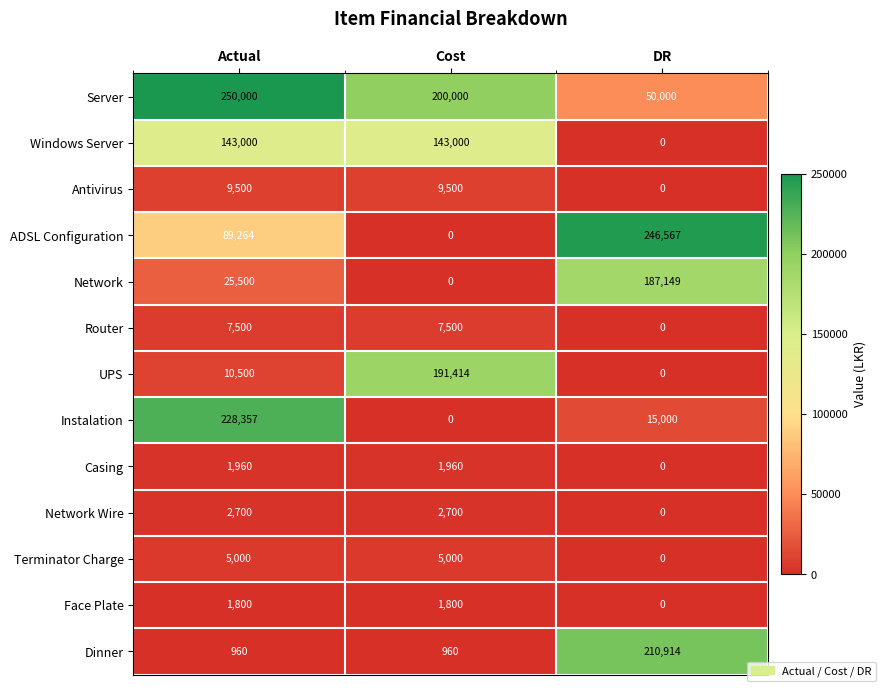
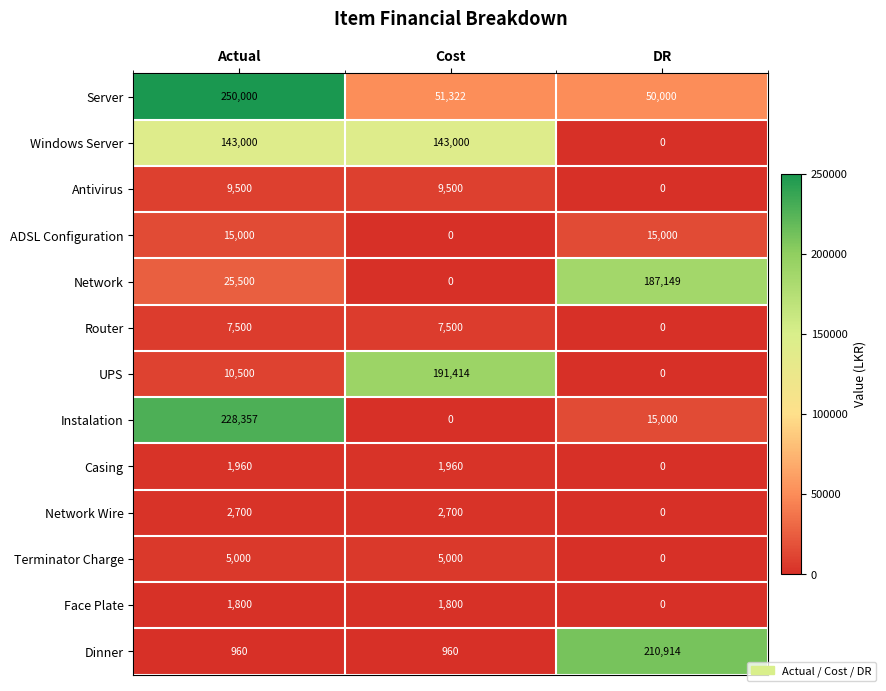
  {
    "Server": {
      "Actual": "250,000",
-     "Cost": "200,000",
+     "Cost": "51,322",
      "DR": "50,000"
    },
    "Windows Server": {
      "Actual": "143,000",
      "Cost": "143,000",
      "DR": "0"
    },
    "Antivirus": {
      "Actual": "9,500",
      "Cost": "9,500",
      "DR": "0"
    },
    "ADSL Configuration": {
-     "Actual": "89,264",
+     "Actual": "15,000",
      "Cost": "0",
-     "DR": "246,567"
+     "DR": "15,000"
    },
    "Network": {
      "Actual": "25,500",
      "Cost": "0",
      "DR": "187,149"
    },
    "Router": {
      "Actual": "7,500",
      "Cost": "7,500",
      "DR": "0"
    },
    "UPS": {
      "Actual": "10,500",
      "Cost": "191,414",
      "DR": "0"
    },
    "Instalation": {
      "Actual": "228,357",
      "Cost": "0",
      "DR": "15,000"
    },
    "Casing": {
      "Actual": "1,960",
      "Cost": "1,960",
      "DR": "0"
    },
    "Network Wire": {
      "Actual": "2,700",
      "Cost": "2,700",
      "DR": "0"
    },
    "Terminator Charge": {
      "Actual": "5,000",
      "Cost": "5,000",
      "DR": "0"
    },
    "Face Plate": {
      "Actual": "1,800",
      "Cost": "1,800",
      "DR": "0"
    },
    "Dinner": {
      "Actual": "960",
      "Cost": "960",
      "DR": "210,914"
    }
  }
